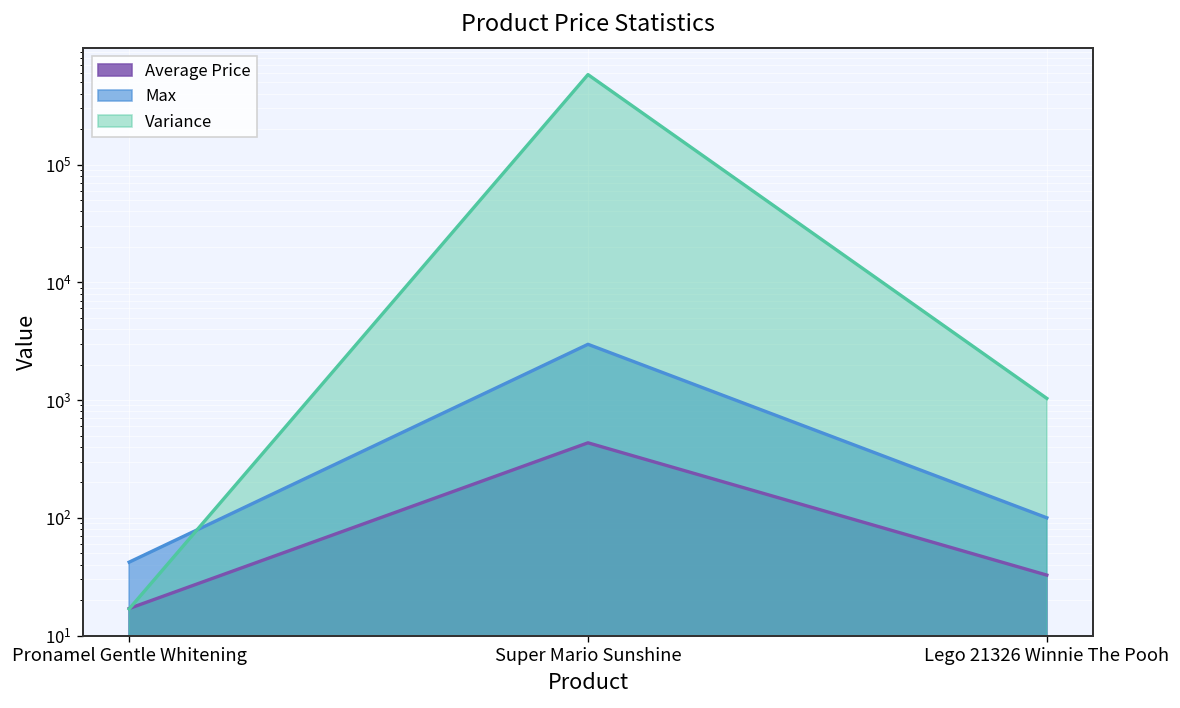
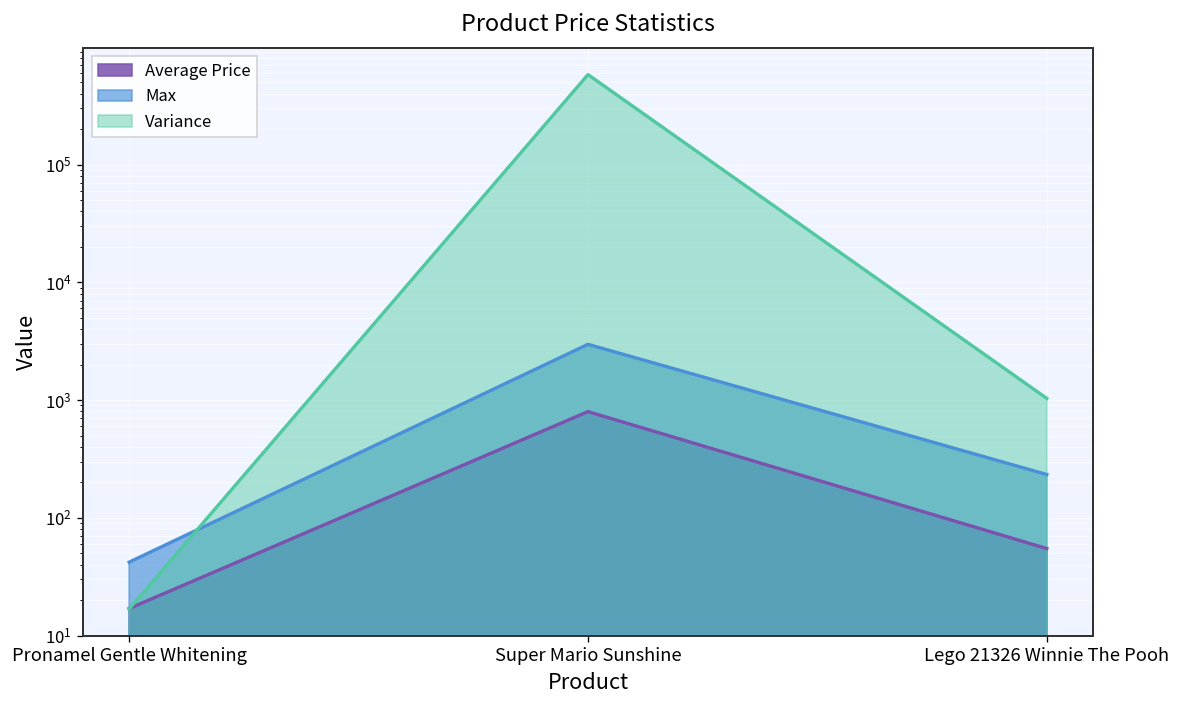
  {
    "Average Price": {
-     "Super Mario Sunshine": 400,
-     "Lego 21326 Winnie The Pooh": 33
+     "Super Mario Sunshine": 800,
+     "Lego 21326 Winnie The Pooh": 50
    },
    "Max": {
      "Pronamel Gentle Whitening": 42,
      "Super Mario Sunshine": 3000,
-     "Lego 21326 Winnie The Pooh": 100
+     "Lego 21326 Winnie The Pooh": 230
    },
    "Variance": {
      "Super Mario Sunshine": 600000,
      "Lego 21326 Winnie The Pooh": 1000
    }
  }
